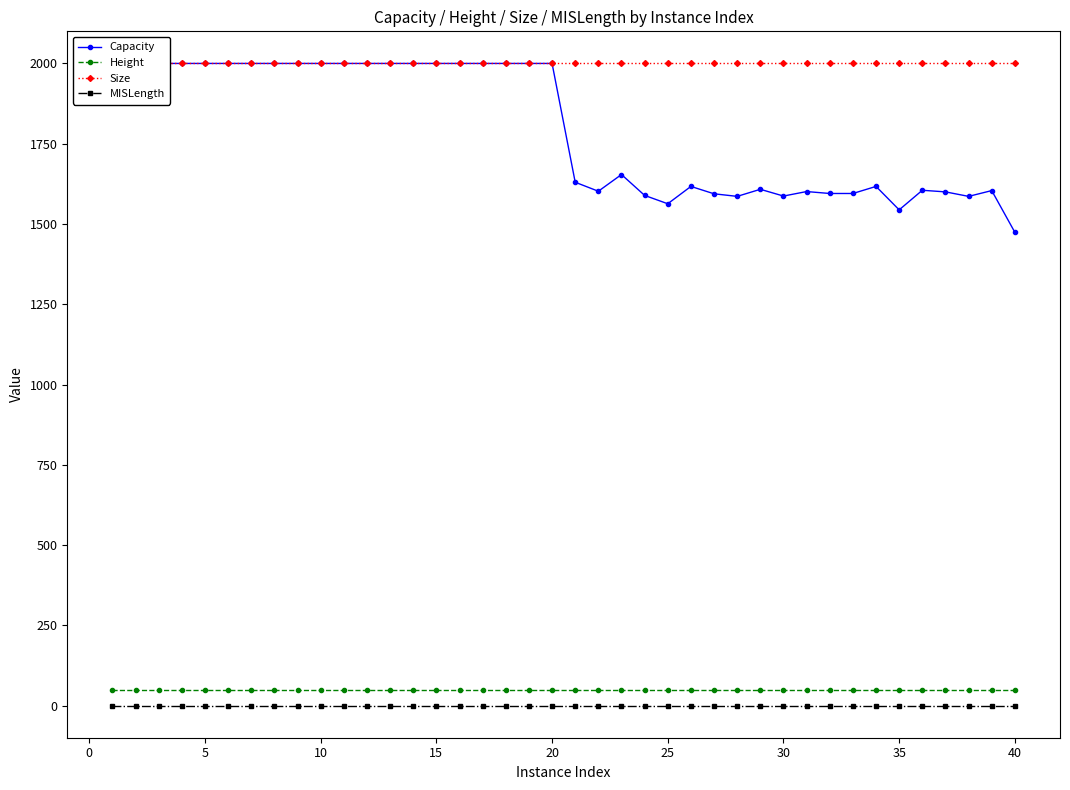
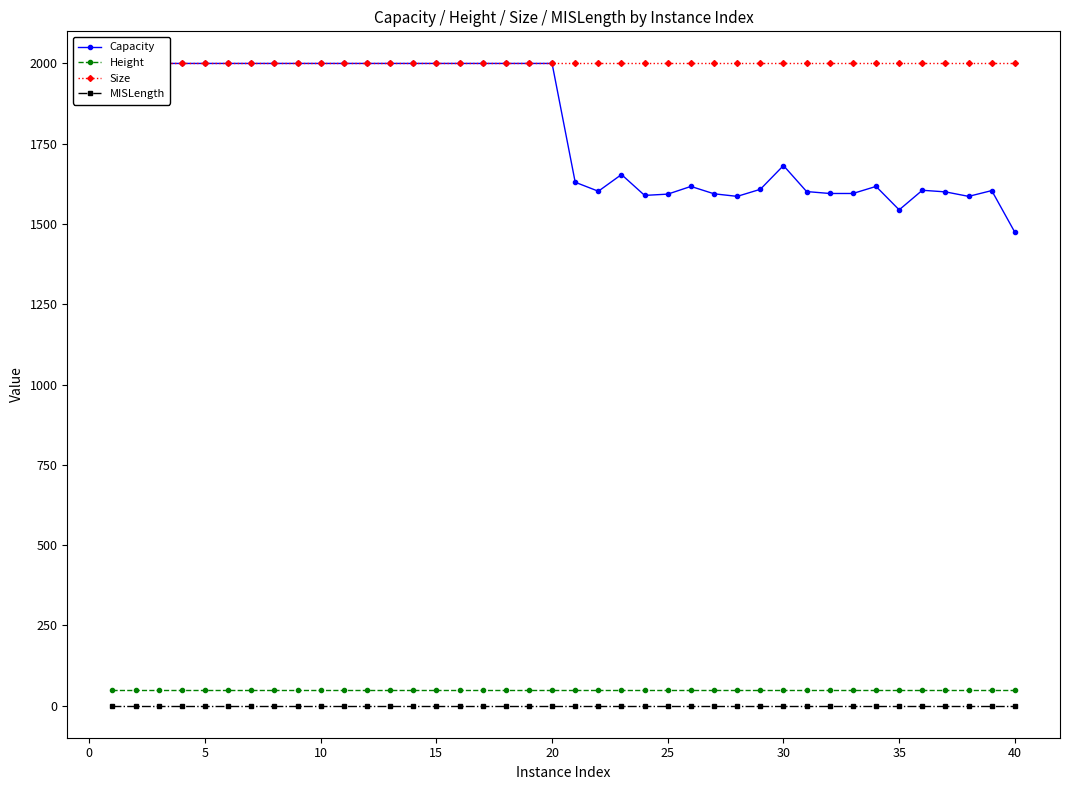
  {
    "Capacity": {
-     "25": 1560,
-     "30": 1590,
+     "25": 1590,
+     "30": 1680,
      "35": 1540,
      "40": 1470
    },
    "Height": {
      "5": 50,
      "10": 50,
      "15": 50,
      "20": 50,
      "25": 50,
      "30": 50,
      "35": 50,
      "40": 50
    },
    "Size": {
      "25": 2000,
      "30": 2000,
      "35": 2000,
      "40": 2000
    },
    "MISLength": {
      "5": 0,
      "10": 0,
      "15": 0,
      "20": 0,
      "25": 0,
      "30": 0,
      "35": 0,
      "40": 0
    }
  }
